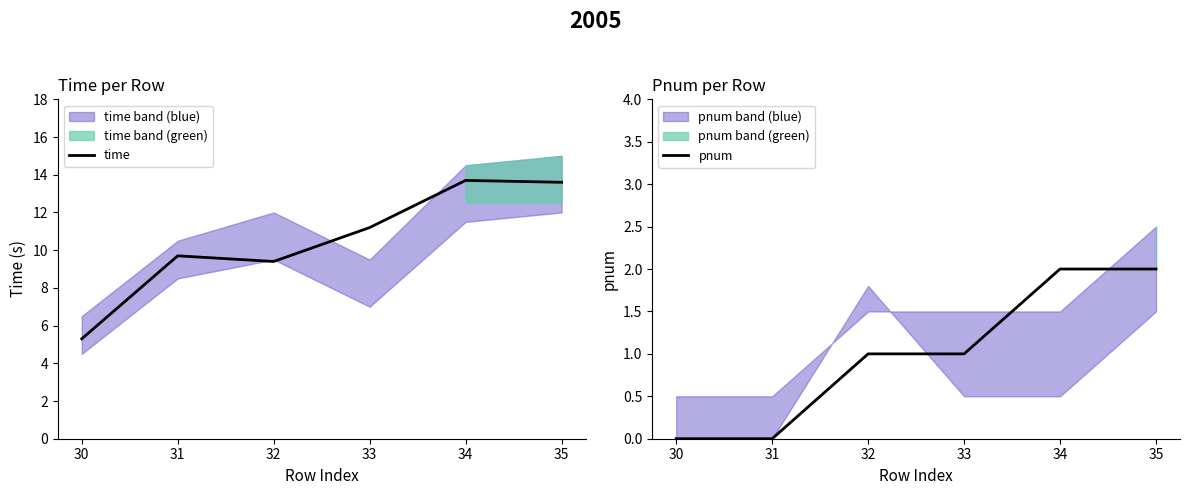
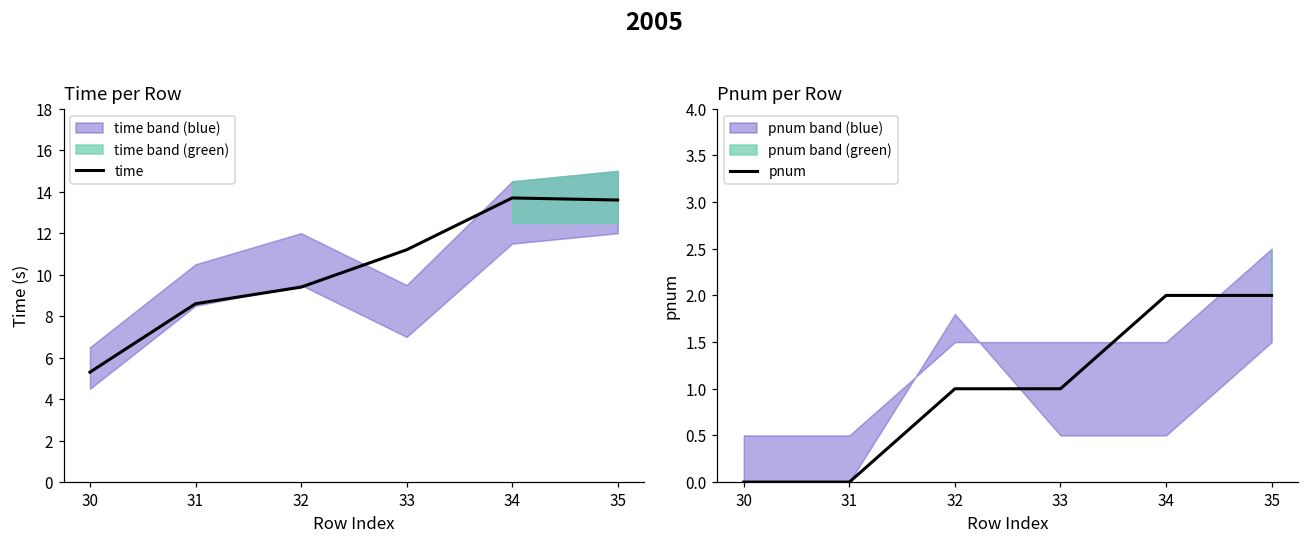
  {
    "Time per Row": {
      "time": {
        "30": 5.3,
-       "31": 9.7,
+       "31": 8.6,
        "32": 9.4,
        "33": 11.2,
        "34": 13.7,
        "35": 13.6
      }
    },
    "Pnum per Row": {
      "pnum": {
        "30": 0.0,
        "31": 0.0,
        "32": 1.0,
        "33": 1.0,
        "34": 2.0,
        "35": 2.0
      }
    }
  }
